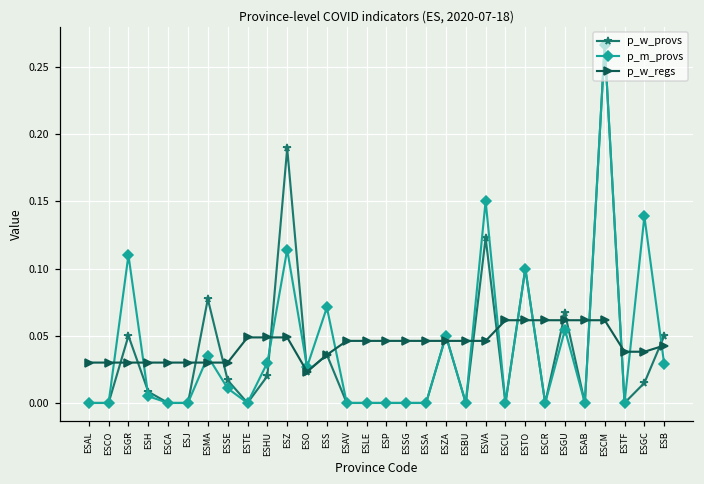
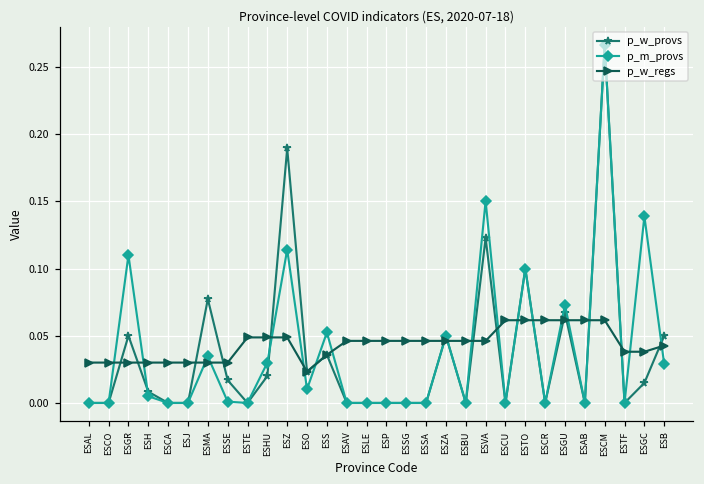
  {
    "p_m_provs": {
      "ESGR": 0.110,
      "ESH": 0.005,
      "ESMA": 0.035,
-     "ESSE": 0.011,
+     "ESSE": 0.001,
      "ESHU": 0.030,
      "ESZ": 0.114,
-     "ESO": 0.027,
-     "ESS": 0.071,
+     "ESO": 0.010,
+     "ESS": 0.052,
      "ESVA": 0.150,
-     "ESGU": 0.055,
+     "ESGU": 0.073,
      "ESGC": 0.139,
      "ESB": 0.029
    }
  }
